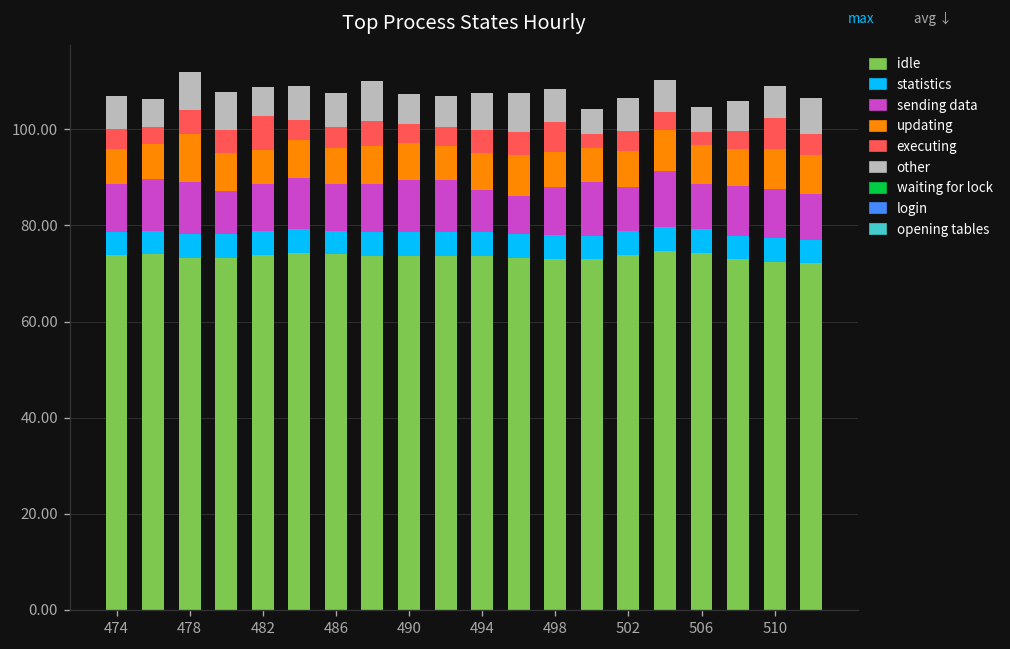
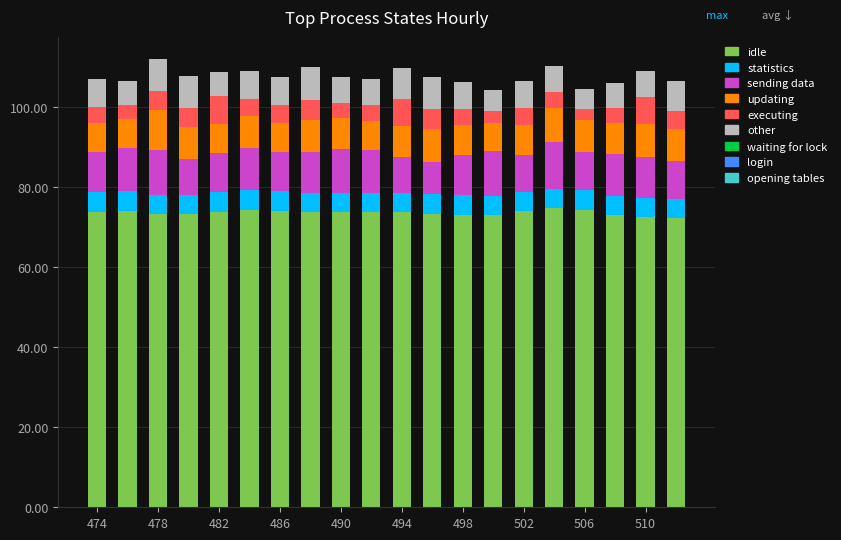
  {
    "idle": {
      "474": 74,
      "478": 73,
      "482": 74,
      "486": 74,
      "490": 74,
      "494": 74,
      "498": 73,
      "502": 74,
      "506": 74,
      "510": 72
    },
    "statistics": {
      "474": 5,
      "478": 5,
      "482": 5,
      "486": 5,
      "490": 5,
      "494": 5,
      "498": 5,
      "502": 5,
      "506": 5,
      "510": 5
    },
    "sending data": {
      "474": 10,
      "478": 11,
      "482": 10,
      "486": 10,
      "490": 11,
      "494": 9,
      "498": 10,
      "502": 9,
      "506": 9,
      "510": 10
    },
    "updating": {
      "474": 7,
      "478": 10,
      "482": 7,
      "486": 7,
      "490": 8,
      "494": 8,
      "498": 7,
      "502": 8,
      "506": 8,
      "510": 8
    },
    "executing": {
      "474": 4,
      "478": 5,
      "482": 7,
      "486": 4,
      "490": 4,
-     "494": 5,
-     "498": 6,
+     "494": 7,
+     "498": 4,
      "502": 4,
      "506": 3,
      "510": 7
    },
    "other": {
      "474": 7,
      "478": 8,
      "482": 6,
      "486": 7,
      "490": 6,
      "494": 8,
      "498": 7,
      "502": 7,
      "506": 5,
      "510": 7
    }
  }
